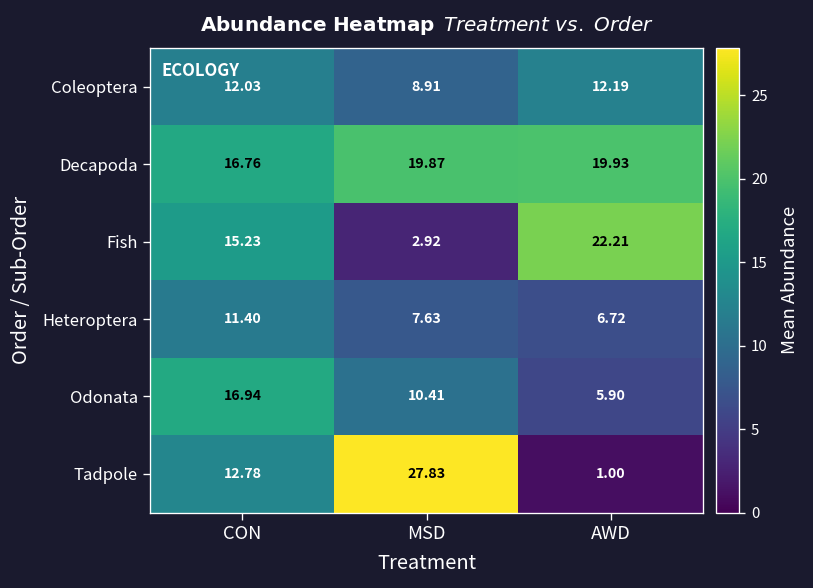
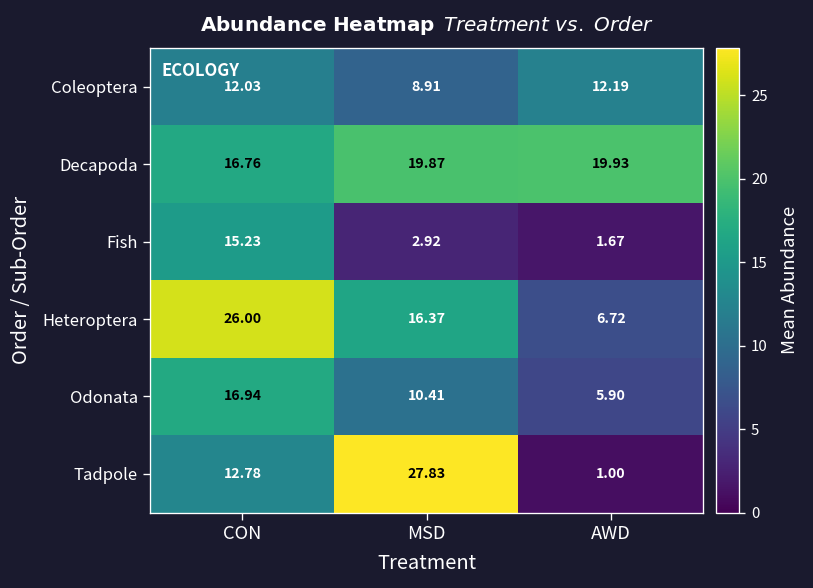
  {
    "Coleoptera": {
      "MSD": 8.91,
      "AWD": 12.19
    },
    "Decapoda": {
      "CON": 16.76,
      "MSD": 19.87,
      "AWD": 19.93
    },
    "Fish": {
      "CON": 15.23,
      "MSD": 2.92,
-     "AWD": 22.21
+     "AWD": 1.67
    },
    "Heteroptera": {
-     "CON": 11.40,
-     "MSD": 7.63,
+     "CON": 26.00,
+     "MSD": 16.37,
      "AWD": 6.72
    },
    "Odonata": {
      "CON": 16.94,
      "MSD": 10.41,
      "AWD": 5.90
    },
    "Tadpole": {
      "CON": 12.78,
      "MSD": 27.83,
      "AWD": 1.00
    }
  }
